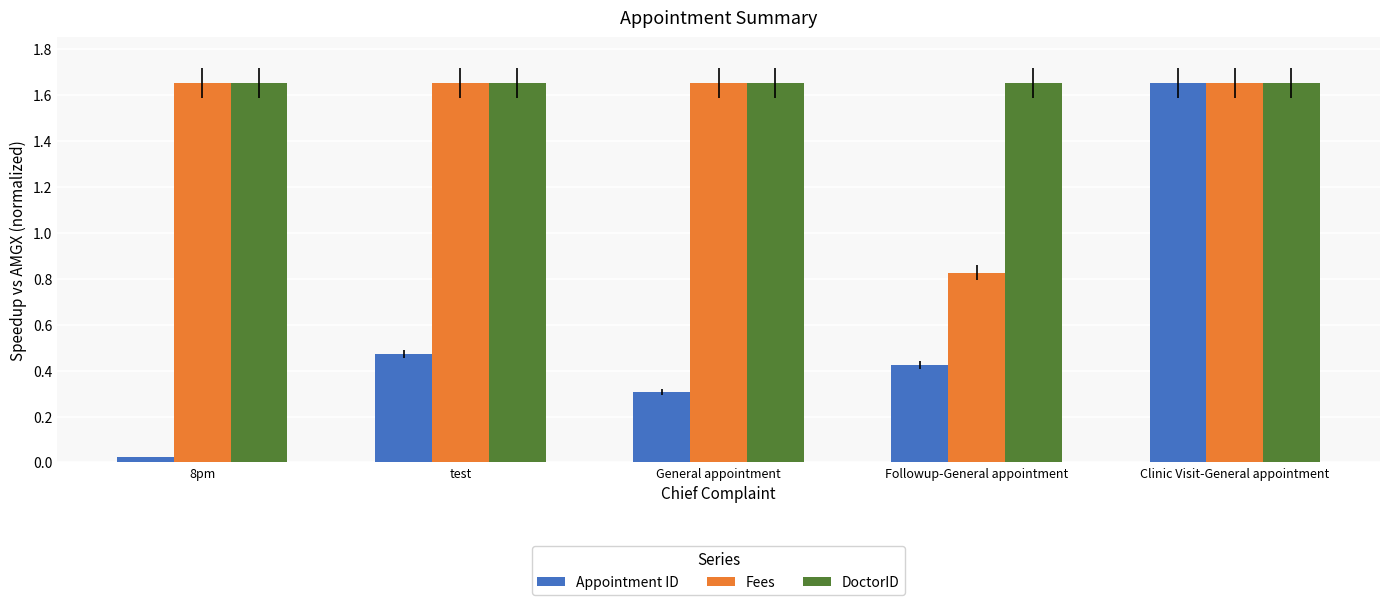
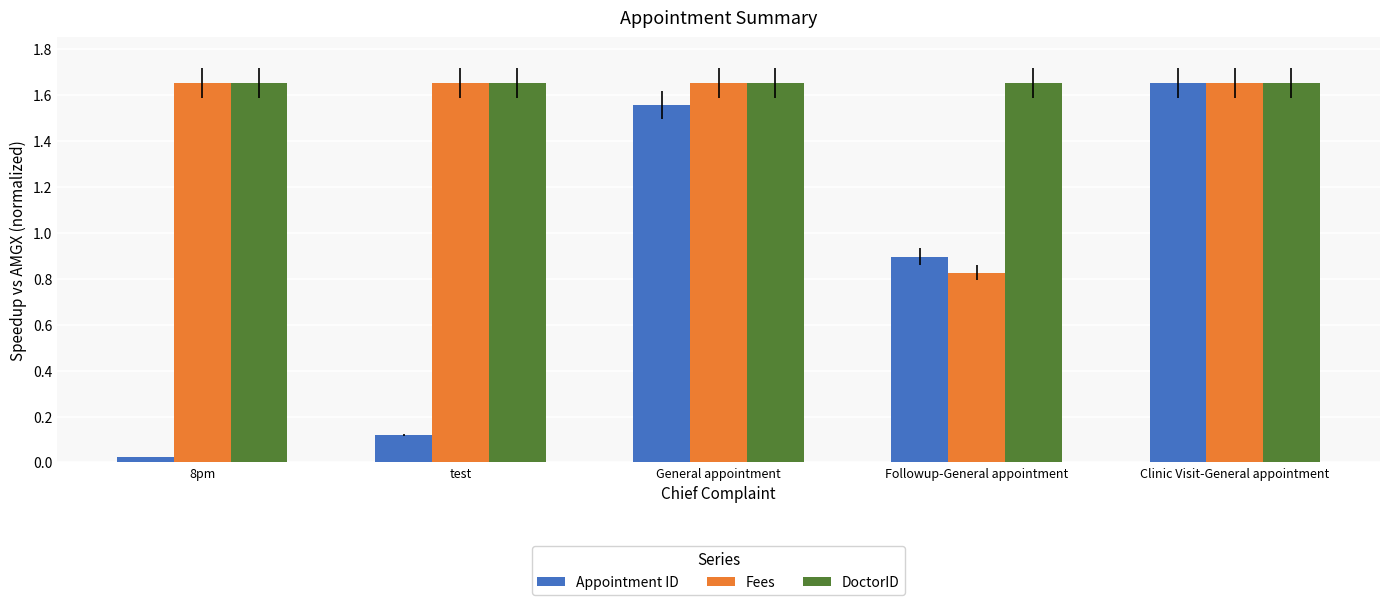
  {
    "Appointment ID": {
      "8pm": 0.02,
-     "test": 0.47,
-     "General appointment": 0.31,
-     "Followup-General appointment": 0.42,
+     "test": 0.12,
+     "General appointment": 1.56,
+     "Followup-General appointment": 0.90,
      "Clinic Visit-General appointment": 1.65
    },
    "Fees": {
      "8pm": 1.65,
      "test": 1.65,
      "General appointment": 1.65,
      "Followup-General appointment": 0.83,
      "Clinic Visit-General appointment": 1.65
    },
    "DoctorID": {
      "8pm": 1.65,
      "test": 1.65,
      "General appointment": 1.65,
      "Followup-General appointment": 1.65,
      "Clinic Visit-General appointment": 1.65
    }
  }
